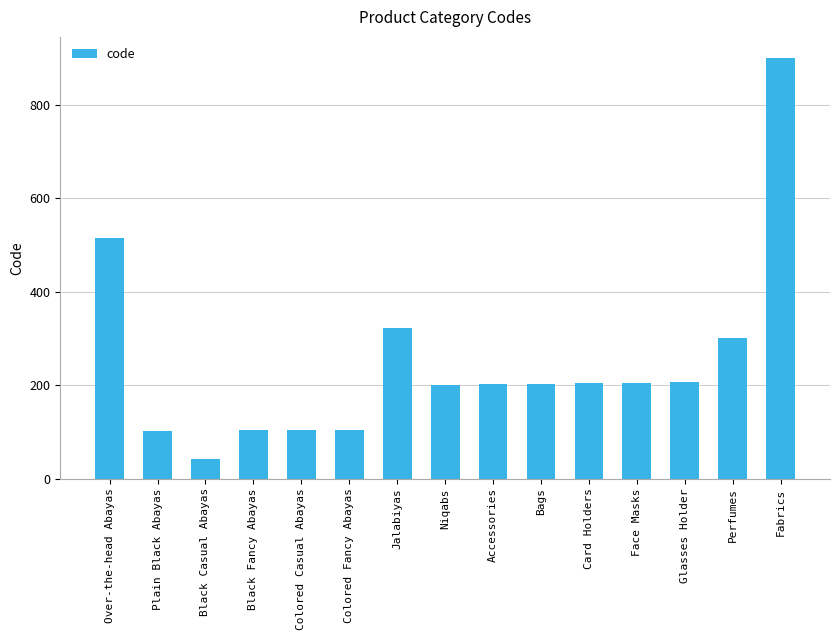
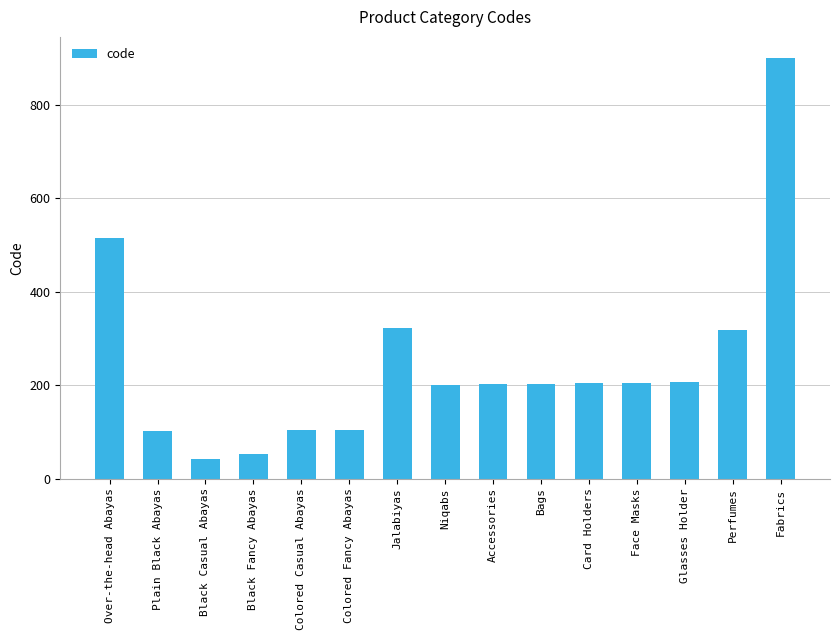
  {
    "Over-the-head Abayas": 520,
    "Plain Black Abayas": 100,
    "Black Casual Abayas": 40,
-   "Black Fancy Abayas": 100,
+   "Black Fancy Abayas": 50,
    "Colored Casual Abayas": 100,
    "Colored Fancy Abayas": 110,
    "Jalabiyas": 320,
    "Niqabs": 200,
    "Accessories": 200,
    "Bags": 200,
    "Card Holders": 200,
    "Face Masks": 210,
    "Glasses Holder": 210,
-   "Perfumes": 300,
+   "Perfumes": 320,
    "Fabrics": 900
  }
